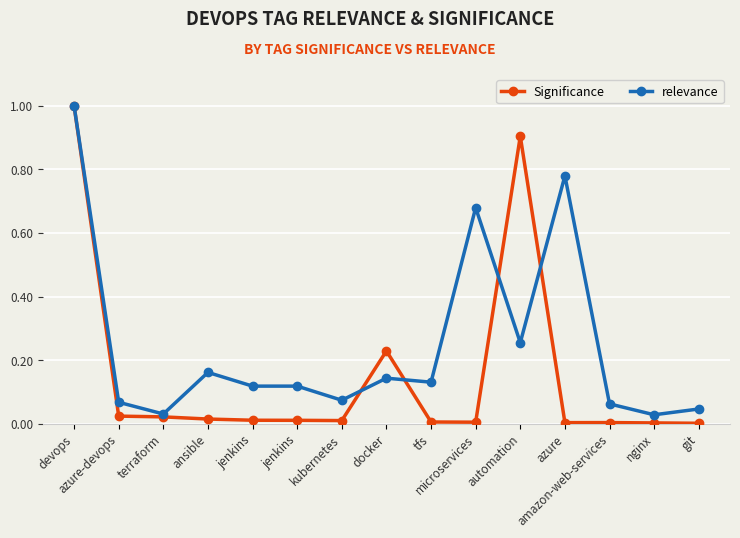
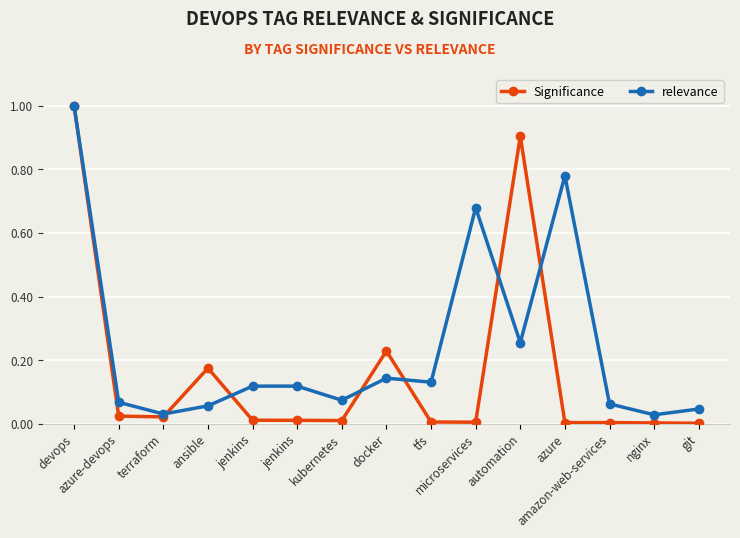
  {
    "Significance": {
      "azure-devops": 0.02,
      "terraform": 0.02,
-     "ansible": 0.01,
+     "ansible": 0.17,
      "kubernetes": 0.01,
      "docker": 0.23,
      "tfs": 0.01,
      "microservices": 0.00,
      "automation": 0.90,
      "azure": 0.00,
      "amazon-web-services": 0.00,
      "nginx": 0.00,
      "git": 0.00
    },
    "relevance": {
      "azure-devops": 0.07,
      "terraform": 0.03,
-     "ansible": 0.16,
+     "ansible": 0.06,
      "kubernetes": 0.07,
      "docker": 0.14,
      "tfs": 0.13,
      "microservices": 0.68,
      "automation": 0.25,
      "azure": 0.78,
      "amazon-web-services": 0.06,
      "nginx": 0.03,
      "git": 0.05
    }
  }
